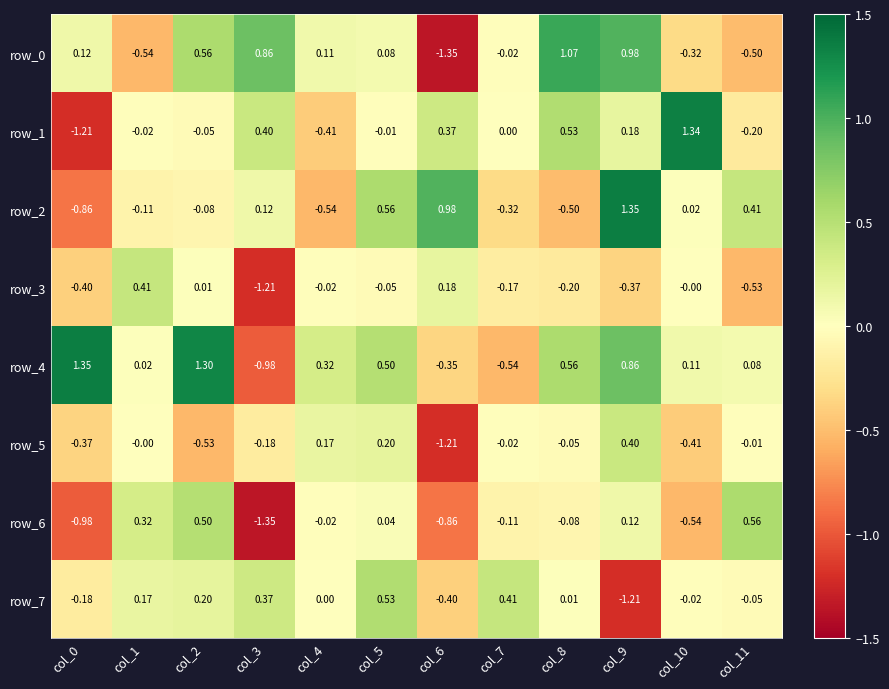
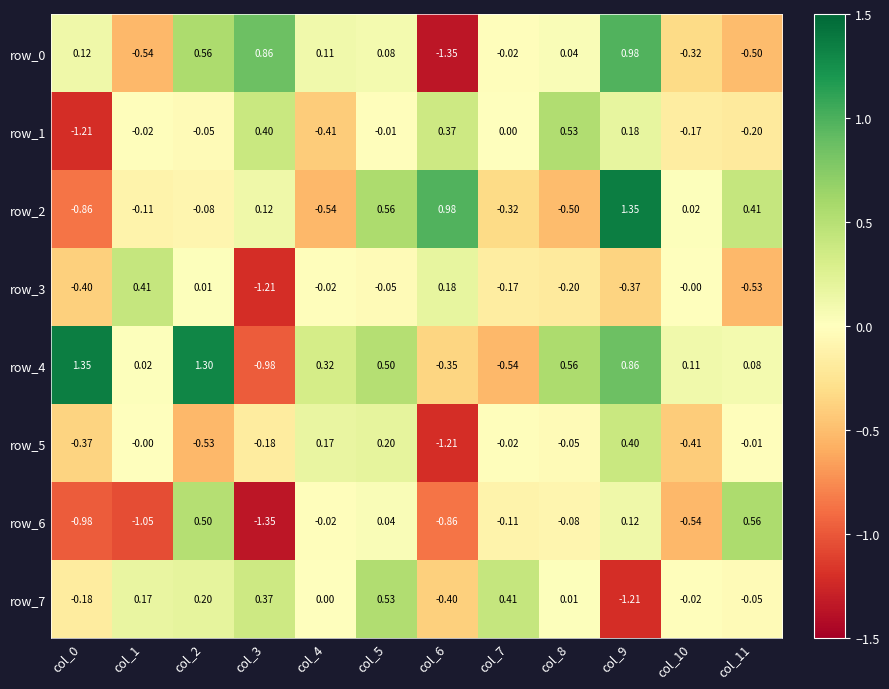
  {
    "row_0": {
      "col_0": 0.12,
      "col_1": -0.54,
      "col_2": 0.56,
      "col_3": 0.86,
      "col_4": 0.11,
      "col_5": 0.08,
      "col_6": -1.35,
      "col_7": -0.02,
-     "col_8": 1.07,
+     "col_8": 0.04,
      "col_9": 0.98,
      "col_10": -0.32,
      "col_11": -0.50
    },
    "row_1": {
      "col_0": -1.21,
      "col_1": -0.02,
      "col_2": -0.05,
      "col_3": 0.40,
      "col_4": -0.41,
      "col_5": -0.01,
      "col_6": 0.37,
      "col_7": 0.00,
      "col_8": 0.53,
      "col_9": 0.18,
-     "col_10": 1.34,
+     "col_10": -0.17,
      "col_11": -0.20
    },
    "row_2": {
      "col_0": -0.86,
      "col_1": -0.11,
      "col_2": -0.08,
      "col_3": 0.12,
      "col_4": -0.54,
      "col_5": 0.56,
      "col_6": 0.98,
      "col_7": -0.32,
      "col_8": -0.50,
      "col_9": 1.35,
      "col_10": 0.02,
      "col_11": 0.41
    },
    "row_3": {
      "col_0": -0.40,
      "col_1": 0.41,
      "col_2": 0.01,
      "col_3": -1.21,
      "col_4": -0.02,
      "col_5": -0.05,
      "col_6": 0.18,
      "col_7": -0.17,
      "col_8": -0.20,
      "col_9": -0.37,
      "col_10": -0.00,
      "col_11": -0.53
    },
    "row_4": {
      "col_0": 1.35,
      "col_1": 0.02,
      "col_2": 1.30,
      "col_3": -0.98,
      "col_4": 0.32,
      "col_5": 0.50,
      "col_6": -0.35,
      "col_7": -0.54,
      "col_8": 0.56,
      "col_9": 0.86,
      "col_10": 0.11,
      "col_11": 0.08
    },
    "row_5": {
      "col_0": -0.37,
      "col_1": -0.00,
      "col_2": -0.53,
      "col_3": -0.18,
      "col_4": 0.17,
      "col_5": 0.20,
      "col_6": -1.21,
      "col_7": -0.02,
      "col_8": -0.05,
      "col_9": 0.40,
      "col_10": -0.41,
      "col_11": -0.01
    },
    "row_6": {
      "col_0": -0.98,
-     "col_1": 0.32,
+     "col_1": -1.05,
      "col_2": 0.50,
      "col_3": -1.35,
      "col_4": -0.02,
      "col_5": 0.04,
      "col_6": -0.86,
      "col_7": -0.11,
      "col_8": -0.08,
      "col_9": 0.12,
      "col_10": -0.54,
      "col_11": 0.56
    },
    "row_7": {
      "col_0": -0.18,
      "col_1": 0.17,
      "col_2": 0.20,
      "col_3": 0.37,
      "col_4": 0.00,
      "col_5": 0.53,
      "col_6": -0.40,
      "col_7": 0.41,
      "col_8": 0.01,
      "col_9": -1.21,
      "col_10": -0.02,
      "col_11": -0.05
    }
  }
